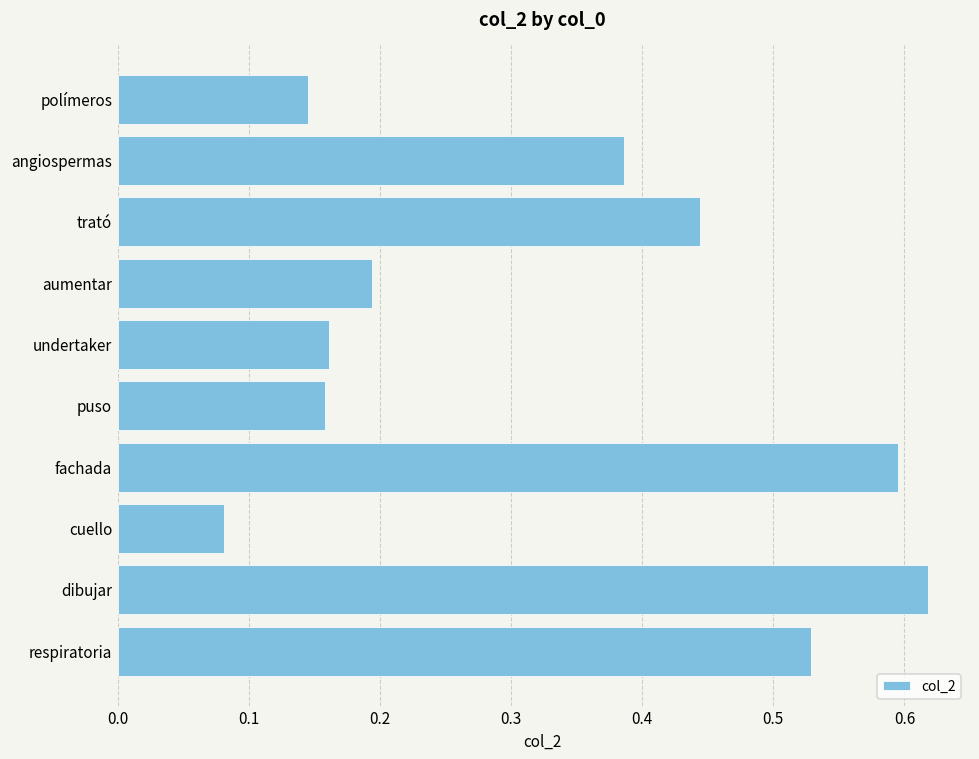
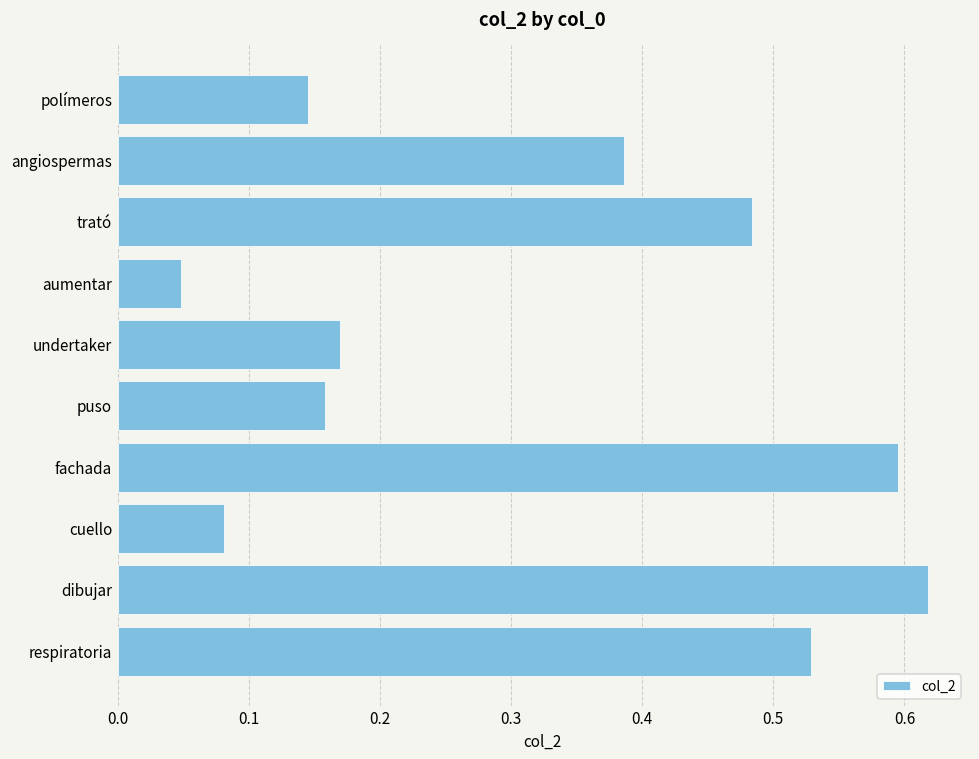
  {
    "polímeros": 0.145,
    "angiospermas": 0.386,
-   "trató": 0.444,
-   "aumentar": 0.194,
-   "undertaker": 0.161,
+   "trató": 0.484,
+   "aumentar": 0.048,
+   "undertaker": 0.169,
    "puso": 0.158,
    "fachada": 0.595,
    "cuello": 0.081,
    "dibujar": 0.618,
    "respiratoria": 0.529
  }
